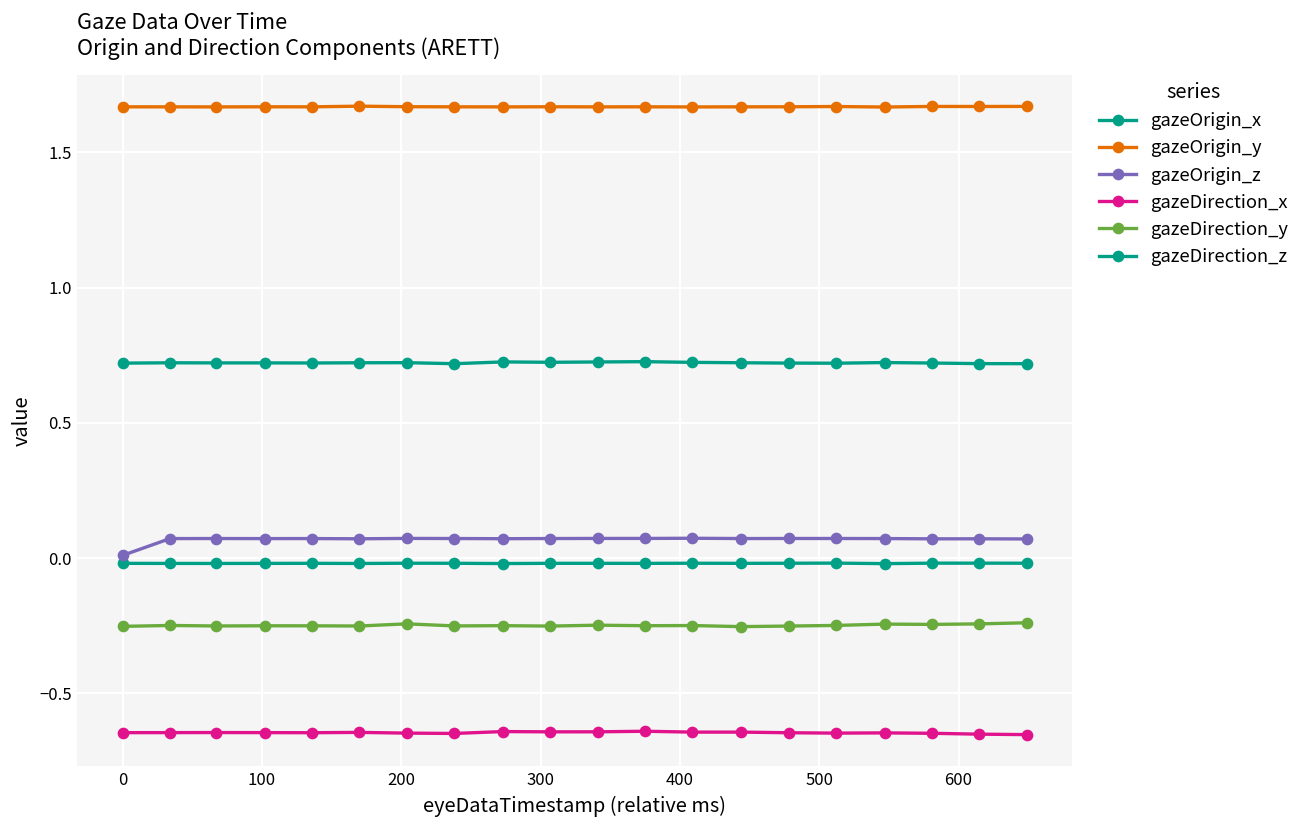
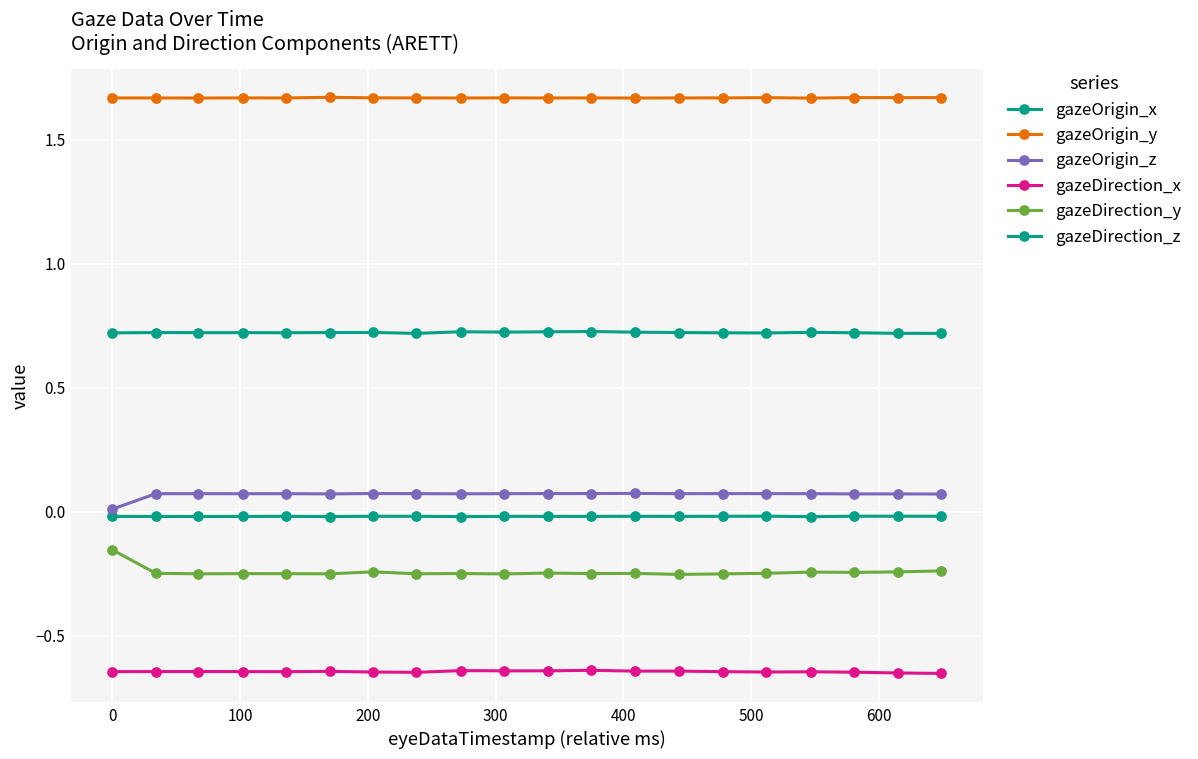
  {
    "gazeOrigin_y": {
      "0": 1.67
    },
    "gazeOrigin_z": {
      "0": 0.01
    },
    "gazeDirection_x": {
      "0": -0.65
    },
    "gazeDirection_y": {
-     "0": -0.25
+     "0": -0.15
    }
  }
